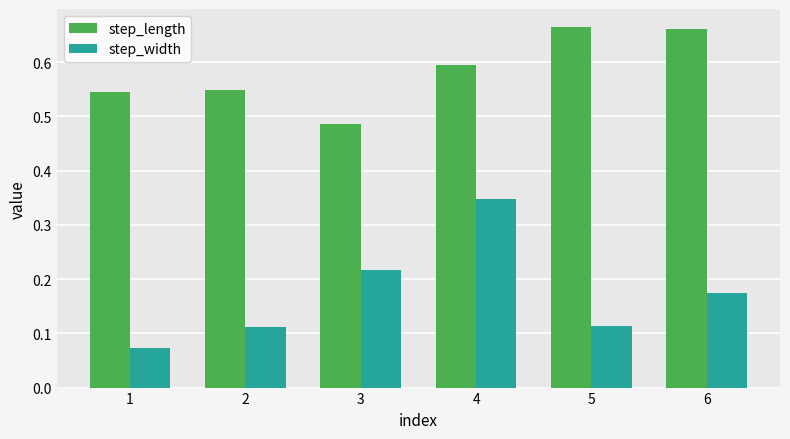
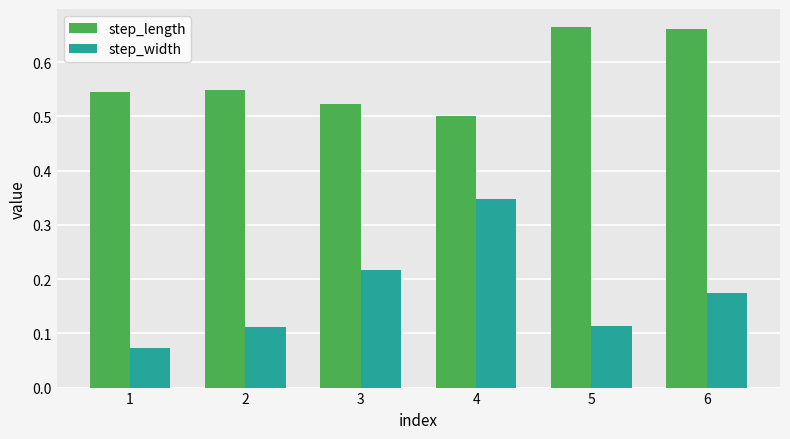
  {
    "step_length": {
      "1": 0.55,
      "2": 0.55,
-     "3": 0.49,
-     "4": 0.59,
+     "3": 0.52,
+     "4": 0.50,
      "5": 0.66,
      "6": 0.66
    },
    "step_width": {
      "1": 0.07,
      "2": 0.11,
      "3": 0.22,
      "4": 0.35,
      "5": 0.11,
      "6": 0.18
    }
  }
